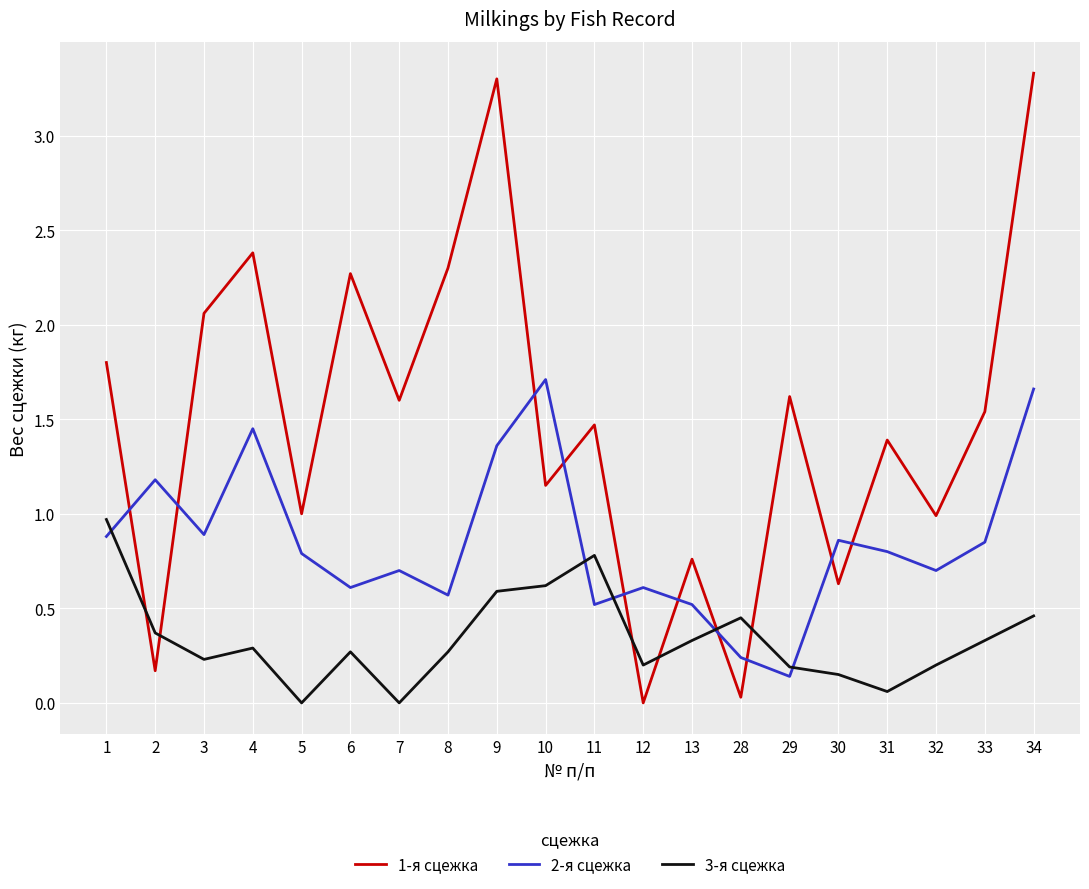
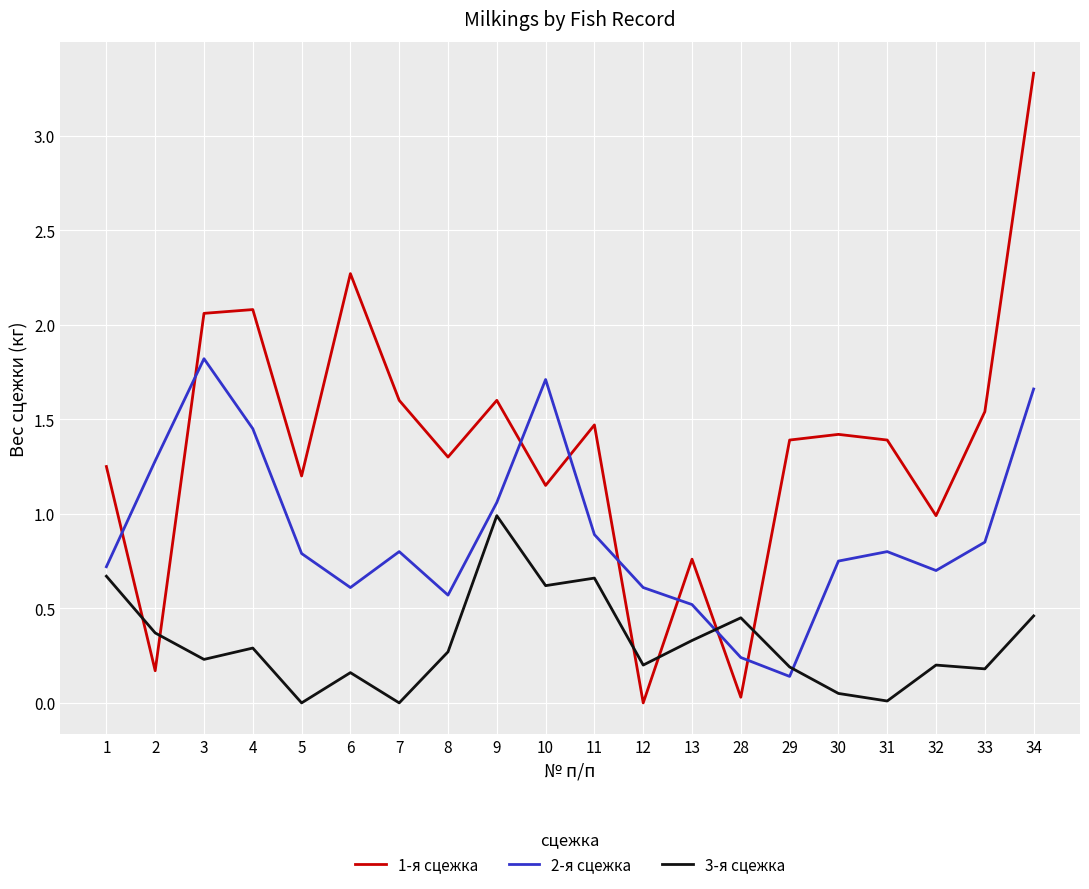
  {
    "1-я сцежка": {
-     "1": 1.80,
+     "1": 1.25,
      "2": 0.17,
      "3": 2.06,
-     "4": 2.38,
-     "5": 1.0,
+     "4": 2.08,
+     "5": 1.2,
      "6": 2.27,
      "7": 1.60,
-     "8": 2.3,
-     "9": 3.3,
+     "8": 1.3,
+     "9": 1.6,
      "10": 1.15,
      "11": 1.47,
      "12": 0.00,
      "13": 0.76,
      "28": 0.03,
-     "29": 1.62,
-     "30": 0.63,
+     "29": 1.39,
+     "30": 1.42,
      "31": 1.39,
      "32": 0.99,
      "33": 1.54,
      "34": 3.33
    },
    "2-я сцежка": {
-     "1": 0.88,
-     "2": 1.18,
-     "3": 0.89,
+     "1": 0.72,
+     "2": 1.28,
+     "3": 1.82,
      "4": 1.45,
      "5": 0.79,
      "6": 0.61,
-     "7": 0.7,
+     "7": 0.8,
      "8": 0.57,
-     "9": 1.36,
+     "9": 1.06,
      "10": 1.71,
-     "11": 0.52,
+     "11": 0.89,
      "12": 0.61,
      "13": 0.52,
      "28": 0.24,
      "29": 0.14,
-     "30": 0.86,
+     "30": 0.75,
      "31": 0.80,
      "32": 0.70,
      "33": 0.85,
      "34": 1.66
    },
    "3-я сцежка": {
-     "1": 0.97,
+     "1": 0.67,
      "2": 0.37,
      "3": 0.23,
      "4": 0.29,
      "5": 0.00,
-     "6": 0.27,
+     "6": 0.16,
      "7": 0.00,
      "8": 0.27,
-     "9": 0.59,
+     "9": 0.99,
      "10": 0.62,
-     "11": 0.78,
+     "11": 0.66,
      "12": 0.20,
      "13": 0.33,
      "28": 0.45,
      "29": 0.19,
-     "30": 0.15,
-     "31": 0.06,
+     "30": 0.05,
+     "31": 0.01,
      "32": 0.20,
-     "33": 0.33,
+     "33": 0.18,
      "34": 0.46
    }
  }
